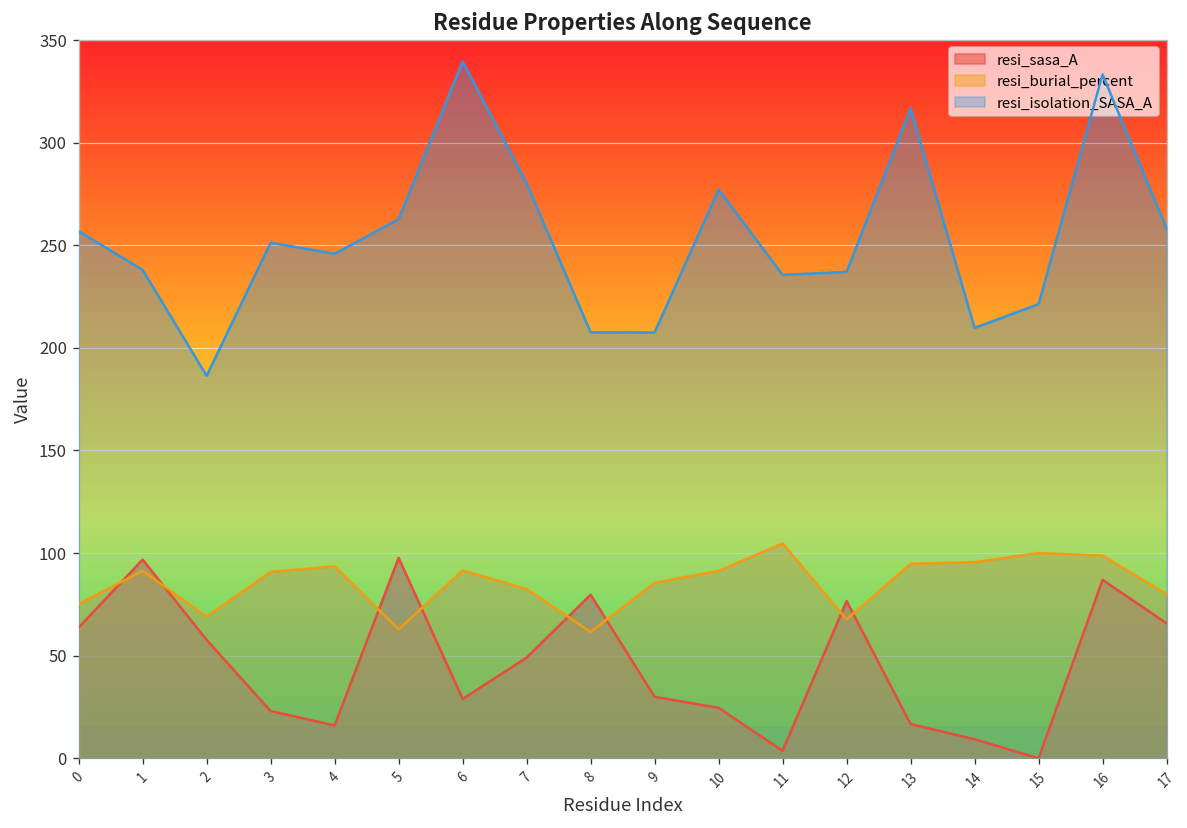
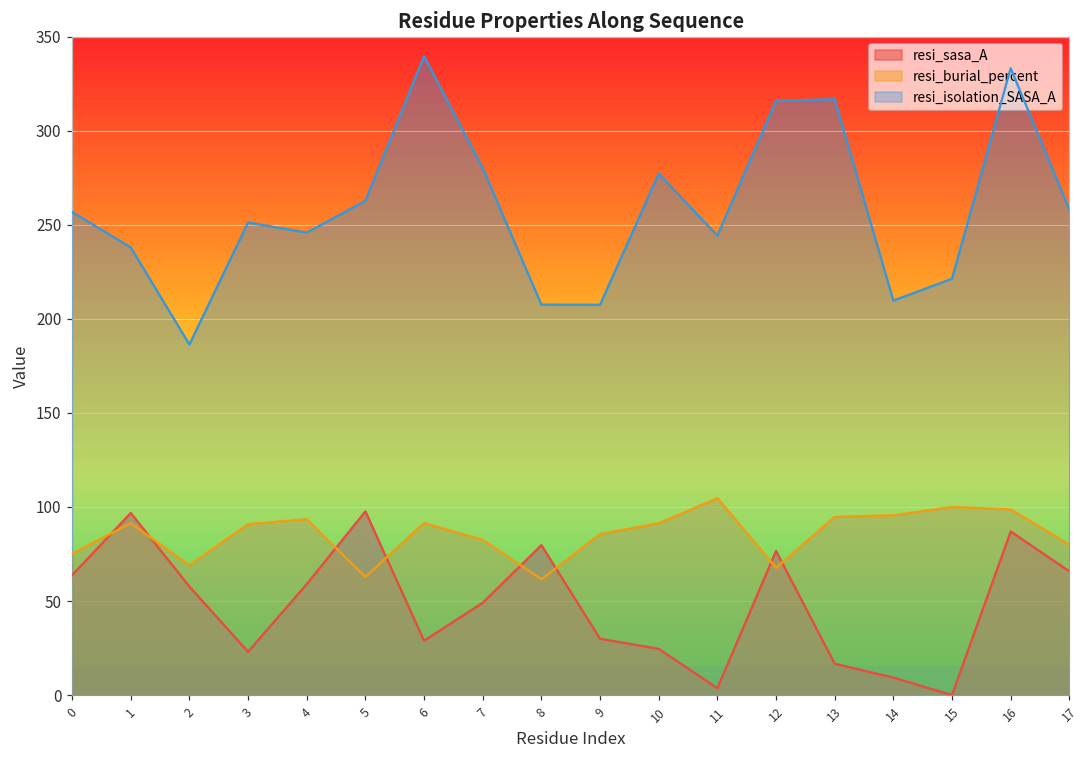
  {
    "resi_sasa_A": {
      "0": 64,
      "1": 97,
      "2": 58,
      "3": 23,
-     "4": 16,
+     "4": 59,
      "5": 98,
      "6": 29,
      "7": 49,
      "8": 80,
      "9": 30,
      "10": 25,
      "11": 4,
      "12": 77,
      "13": 17,
      "14": 9,
      "15": 0,
      "16": 87,
      "17": 66
    },
    "resi_burial_percent": {
      "0": 75,
      "1": 91,
      "2": 69,
      "3": 91,
      "4": 93,
      "5": 63,
      "6": 91,
      "7": 82,
      "8": 62,
      "9": 86,
      "10": 91,
      "11": 105,
      "12": 68,
      "13": 95,
      "14": 96,
      "15": 100,
      "16": 99,
      "17": 80
    },
    "resi_isolation_SASA_A": {
      "0": 257,
      "1": 238,
      "2": 186,
      "3": 251,
      "4": 246,
      "5": 263,
      "6": 340,
      "7": 280,
      "8": 208,
      "9": 207,
      "10": 277,
-     "11": 236,
-     "12": 237,
+     "11": 244,
+     "12": 316,
      "13": 317,
      "14": 210,
      "15": 221,
      "17": 258
    }
  }
